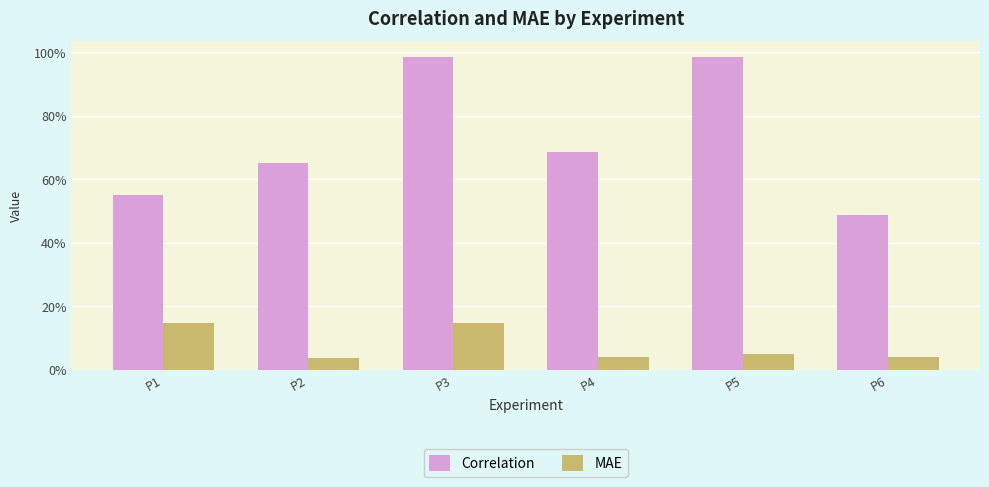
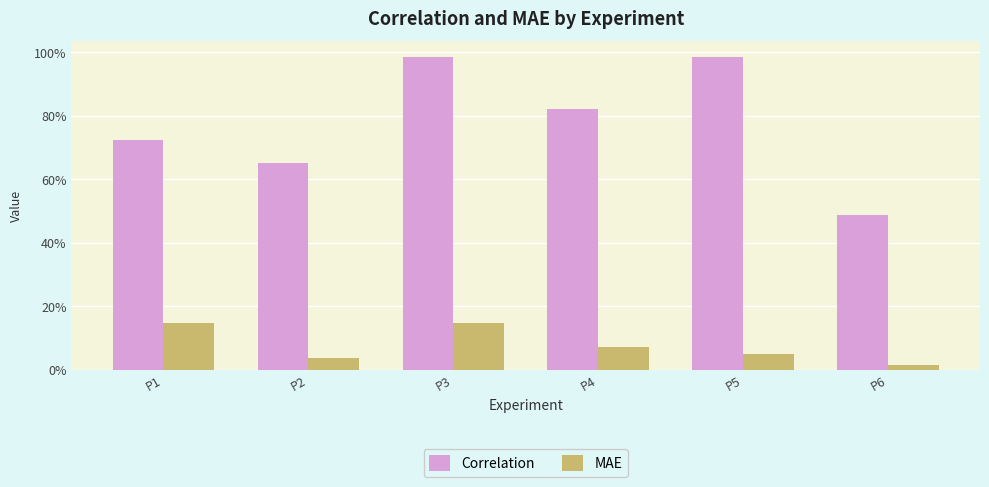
  {
    "Correlation": {
-     "P1": "55%",
+     "P1": "72%",
      "P2": "65%",
      "P3": "99%",
-     "P4": "69%",
+     "P4": "82%",
      "P5": "99%",
      "P6": "49%"
    },
    "MAE": {
      "P1": "15%",
      "P2": "4%",
      "P3": "15%",
-     "P4": "4%",
+     "P4": "7%",
      "P5": "5%",
-     "P6": "4%"
+     "P6": "1%"
    }
  }
